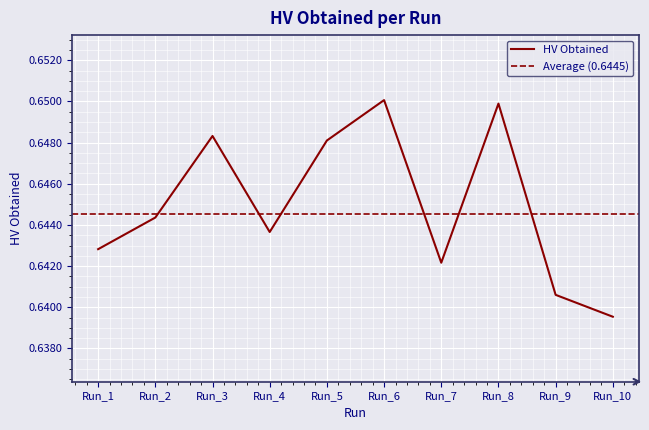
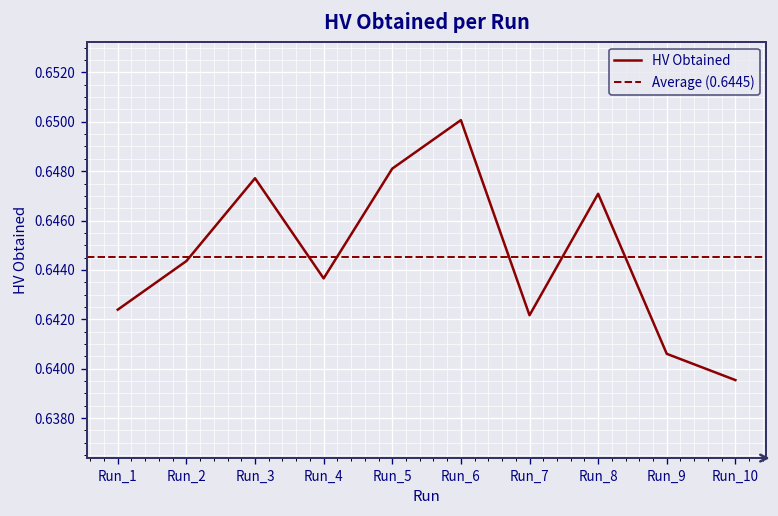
  {
-   "Run_1": 0.6428,
+   "Run_1": 0.6424,
    "Run_2": 0.6444,
-   "Run_3": 0.6483,
+   "Run_3": 0.6477,
    "Run_4": 0.6437,
    "Run_5": 0.6481,
    "Run_6": 0.6501,
    "Run_7": 0.6422,
-   "Run_8": 0.6499,
+   "Run_8": 0.6471,
    "Run_9": 0.6406,
    "Run_10": 0.6395
  }
